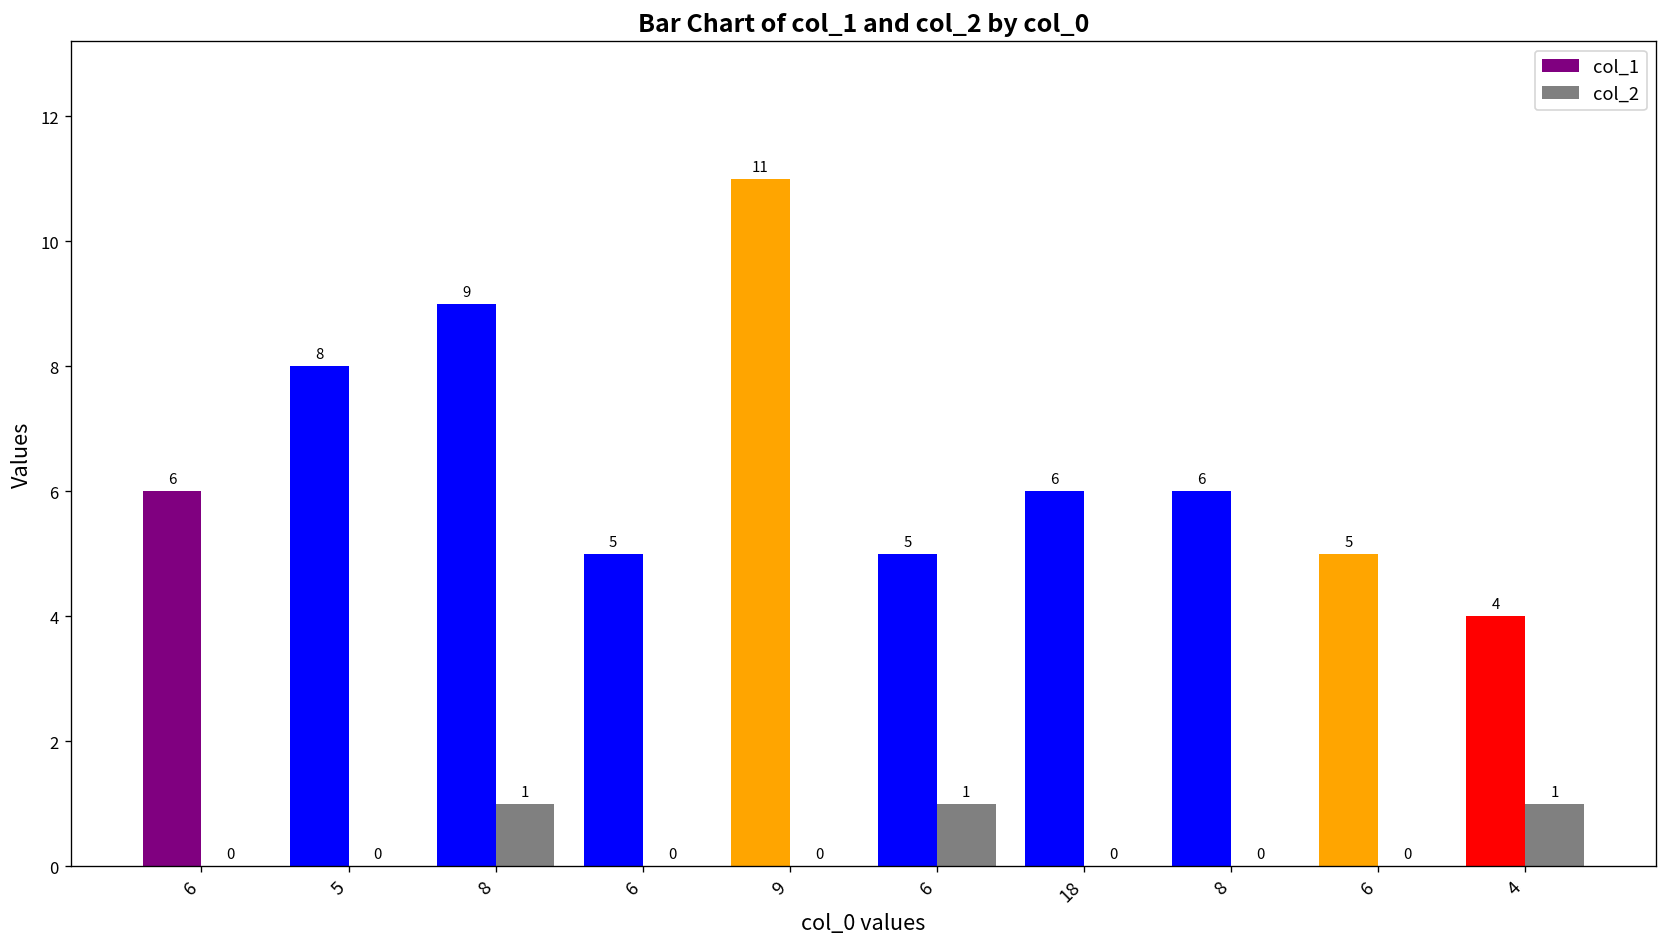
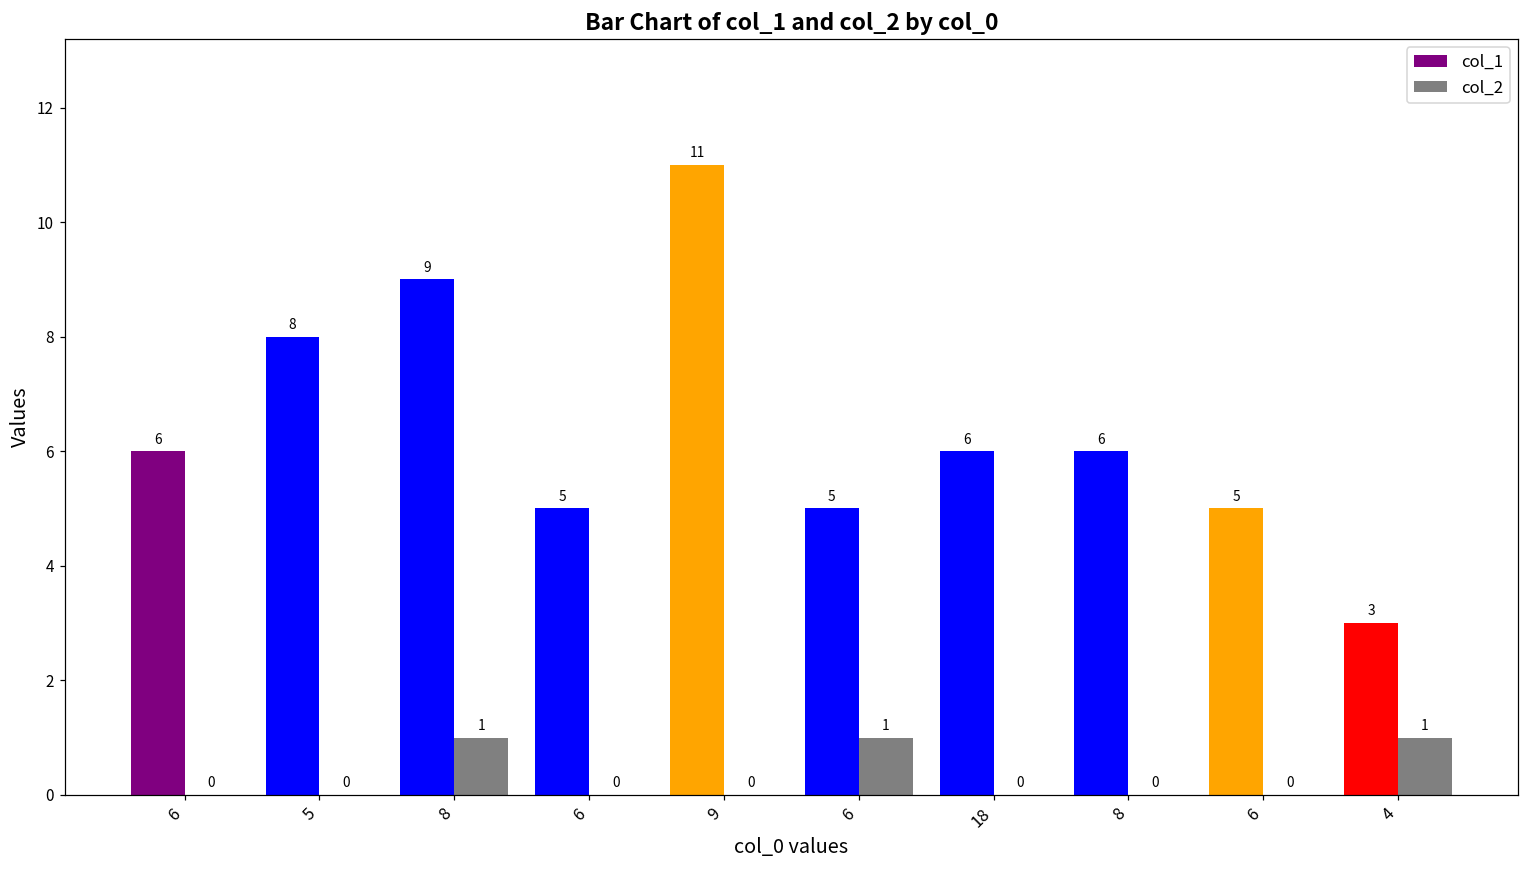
  {
    "col_1": {
      "5": 8,
      "9": 11,
      "18": 6,
-     "4": 4
+     "4": 3
    },
    "col_2": {
      "5": 0,
      "9": 0,
      "18": 0,
      "4": 1
    }
  }
